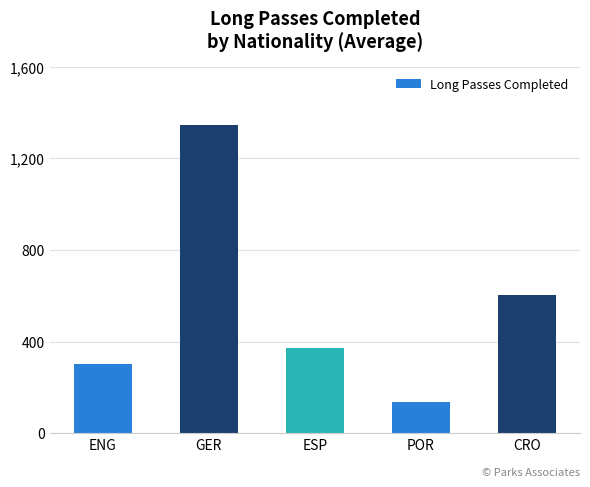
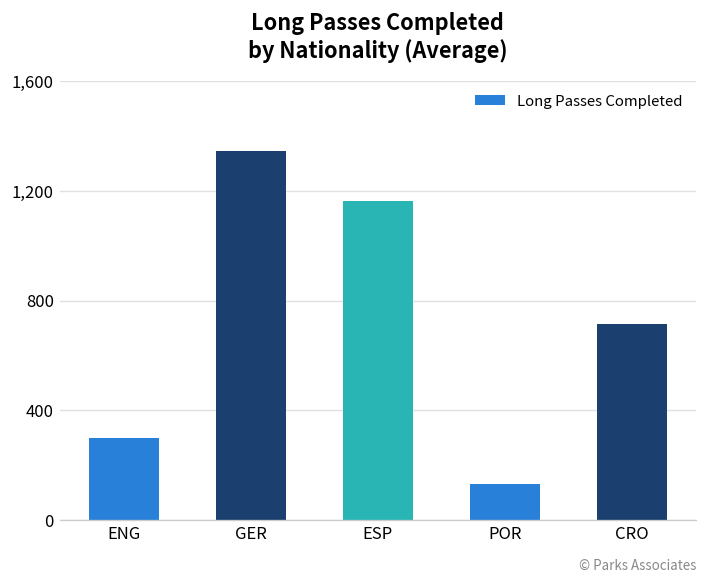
  {
    "ENG": "300",
    "GER": "1,350",
-   "ESP": "370",
+   "ESP": "1,160",
    "POR": "130",
-   "CRO": "600"
+   "CRO": "710"
  }
